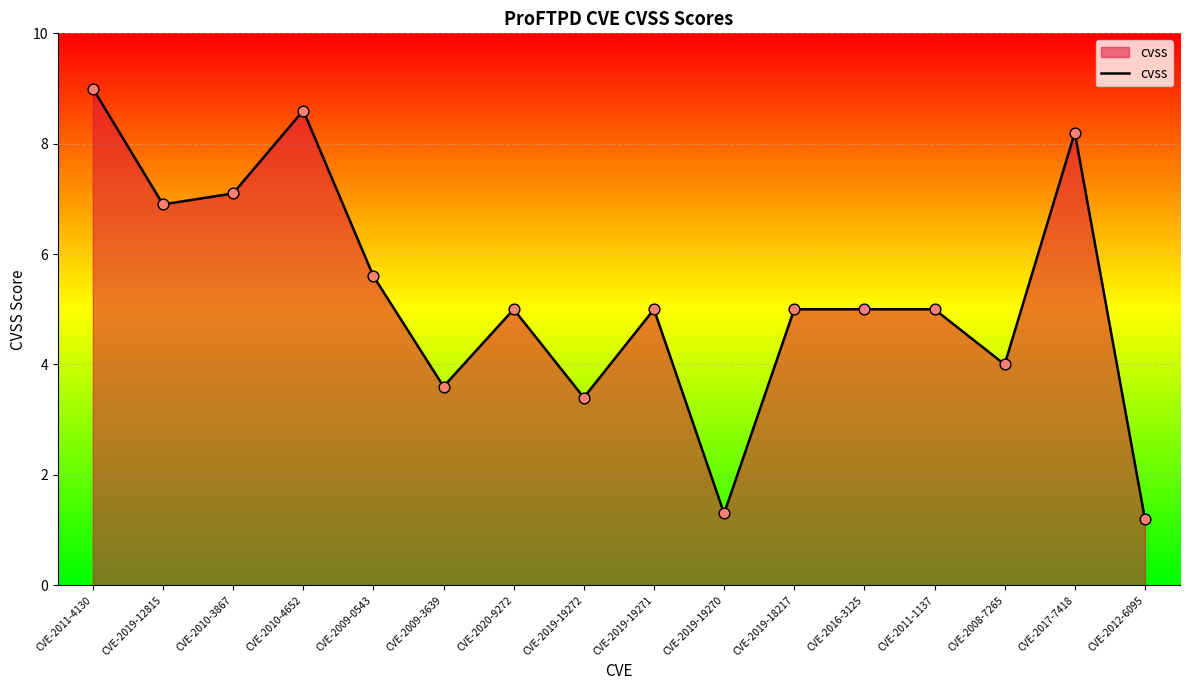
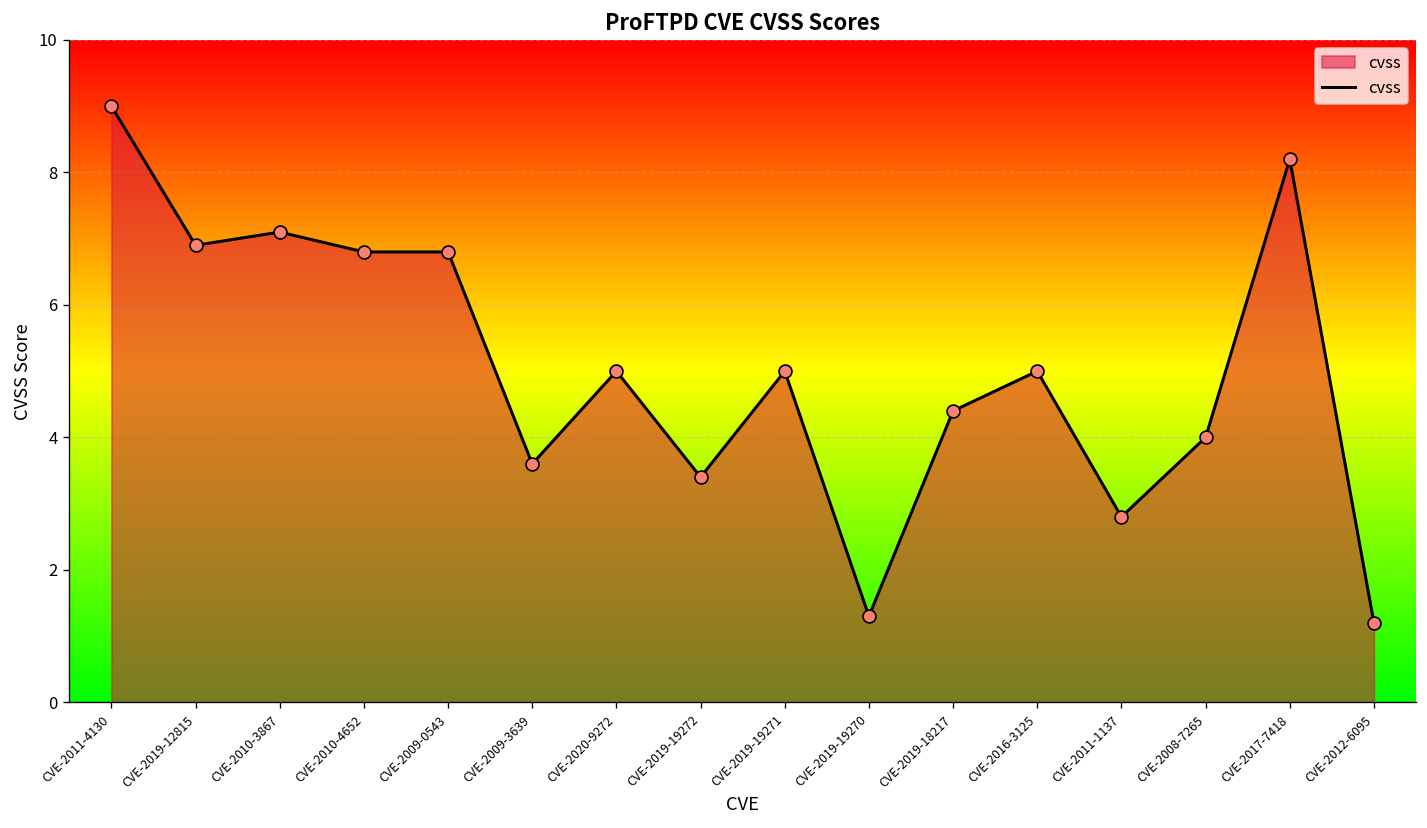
  {
    "CVE-2011-4130": 9.0,
    "CVE-2019-12815": 6.9,
    "CVE-2010-3867": 7.1,
-   "CVE-2010-4652": 8.6,
-   "CVE-2009-0543": 5.6,
+   "CVE-2010-4652": 6.8,
+   "CVE-2009-0543": 6.8,
    "CVE-2009-3639": 3.6,
    "CVE-2020-9272": 5.0,
    "CVE-2019-19272": 3.4,
    "CVE-2019-19271": 5.0,
    "CVE-2019-19270": 1.3,
-   "CVE-2019-18217": 5.0,
+   "CVE-2019-18217": 4.4,
    "CVE-2016-3125": 5.0,
-   "CVE-2011-1137": 5.0,
+   "CVE-2011-1137": 2.8,
    "CVE-2008-7265": 4.0,
    "CVE-2017-7418": 8.2,
    "CVE-2012-6095": 1.2
  }
